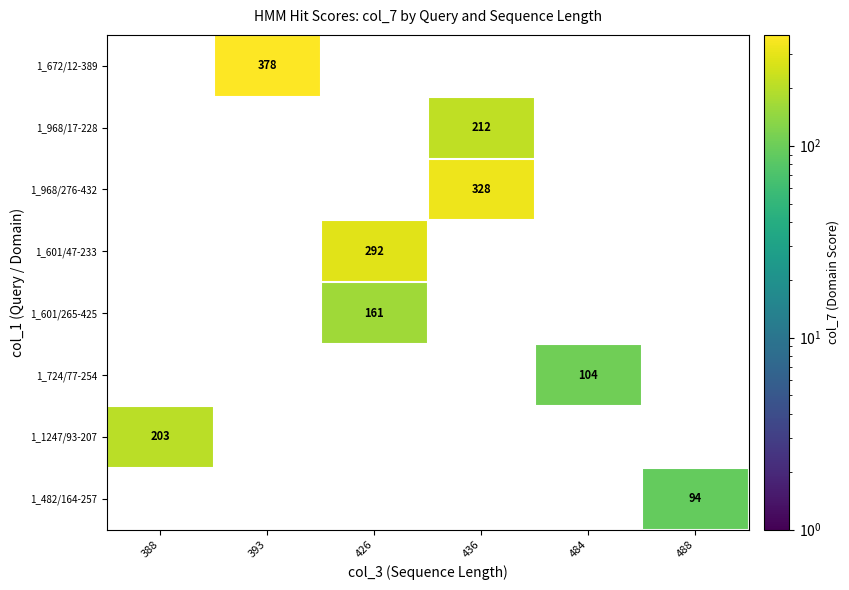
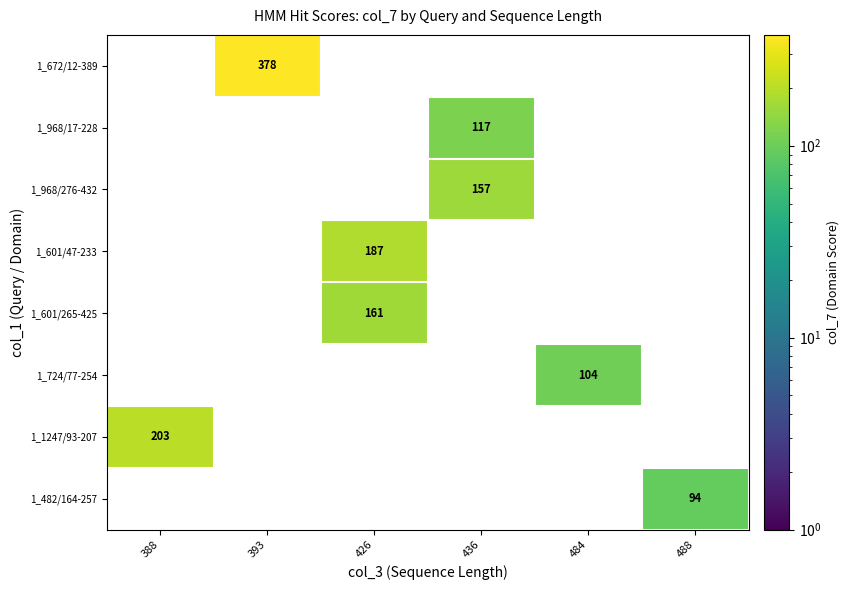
  {
    "1_672/12-389": {
      "393": 378
    },
    "1_968/17-228": {
-     "436": 212
+     "436": 117
    },
    "1_968/276-432": {
-     "436": 328
+     "436": 157
    },
    "1_601/47-233": {
-     "426": 292
+     "426": 187
    },
    "1_601/265-425": {
      "426": 161
    },
    "1_724/77-254": {
      "484": 104
    },
    "1_1247/93-207": {
      "388": 203
    },
    "1_482/164-257": {
      "488": 94
    }
  }
